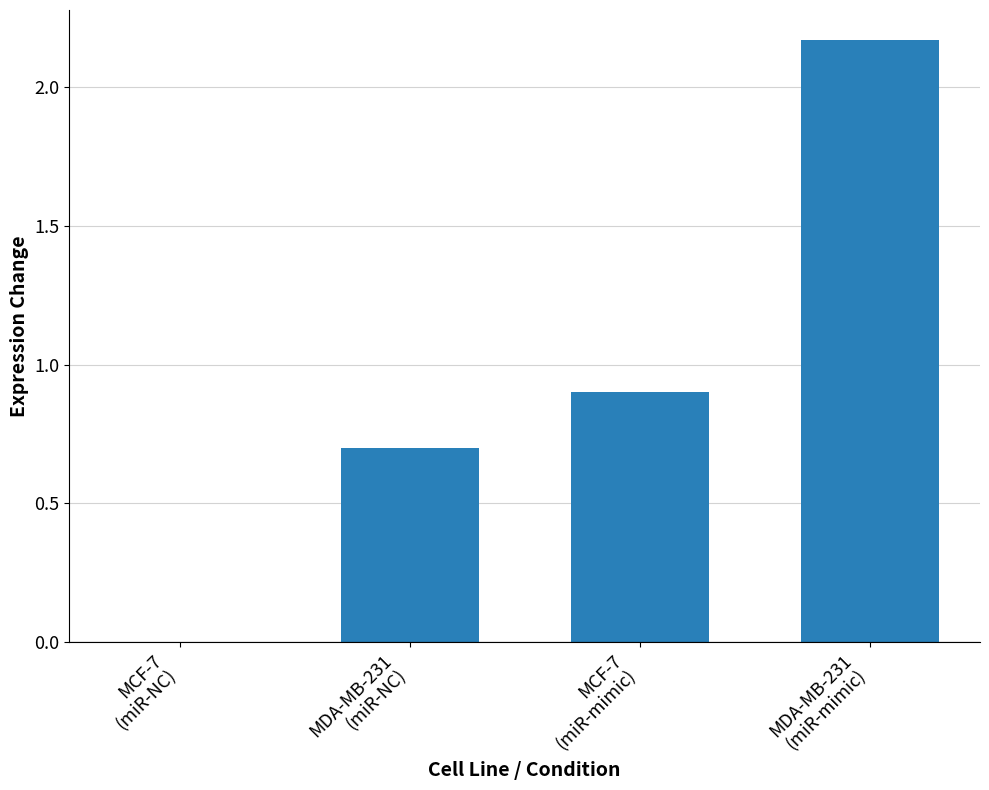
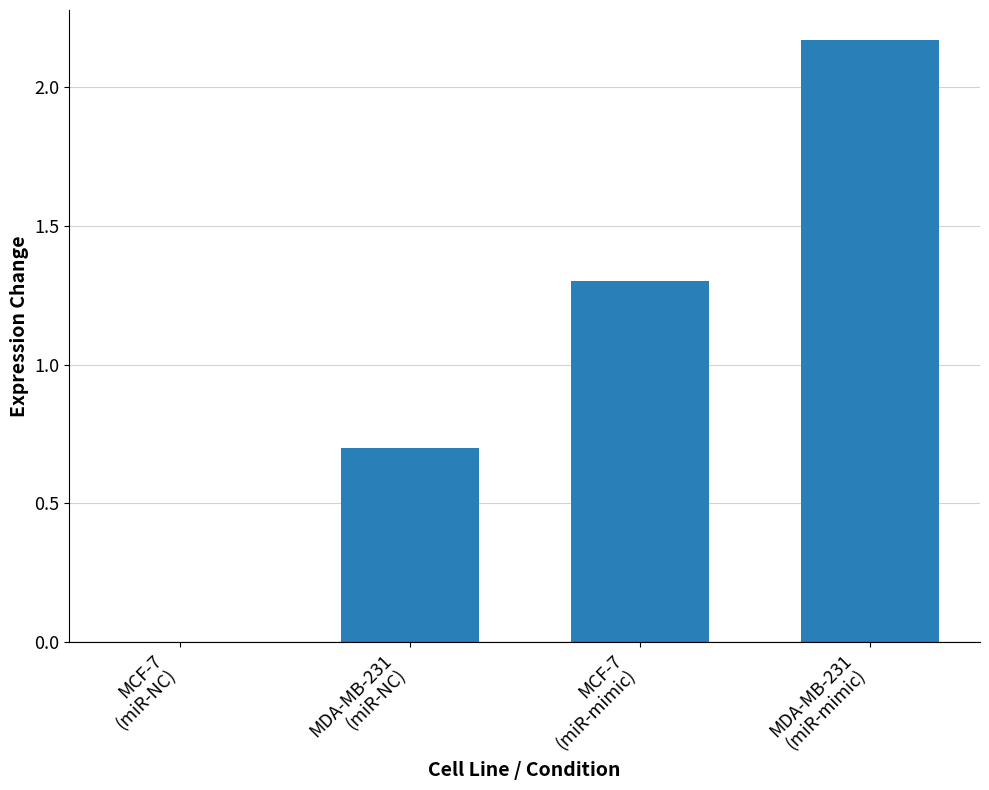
  {
    "MCF-7 (miR-NC)": 0.0,
    "MDA-MB-231 (miR-NC)": 0.7,
-   "MCF-7 (miR-mimic)": 0.9,
+   "MCF-7 (miR-mimic)": 1.3,
    "MDA-MB-231 (miR-mimic)": 2.17
  }
